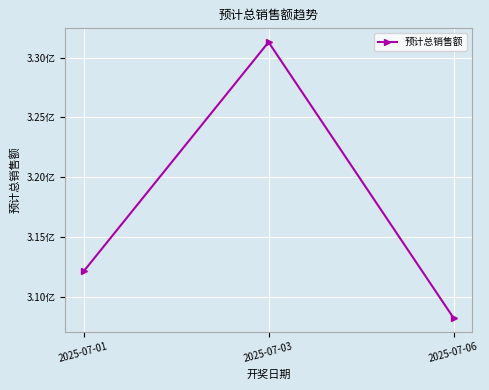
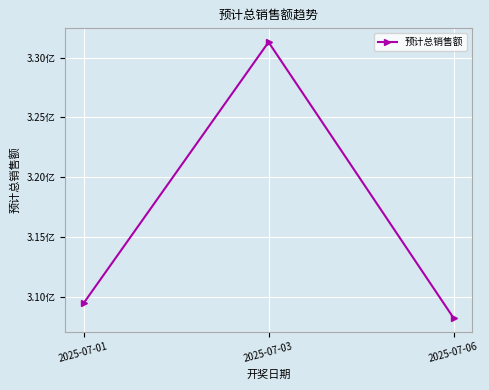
  {
-   "2025-07-01": "3.121亿",
+   "2025-07-01": "3.095亿",
    "2025-07-03": "3.313亿",
    "2025-07-06": "3.082亿"
  }
